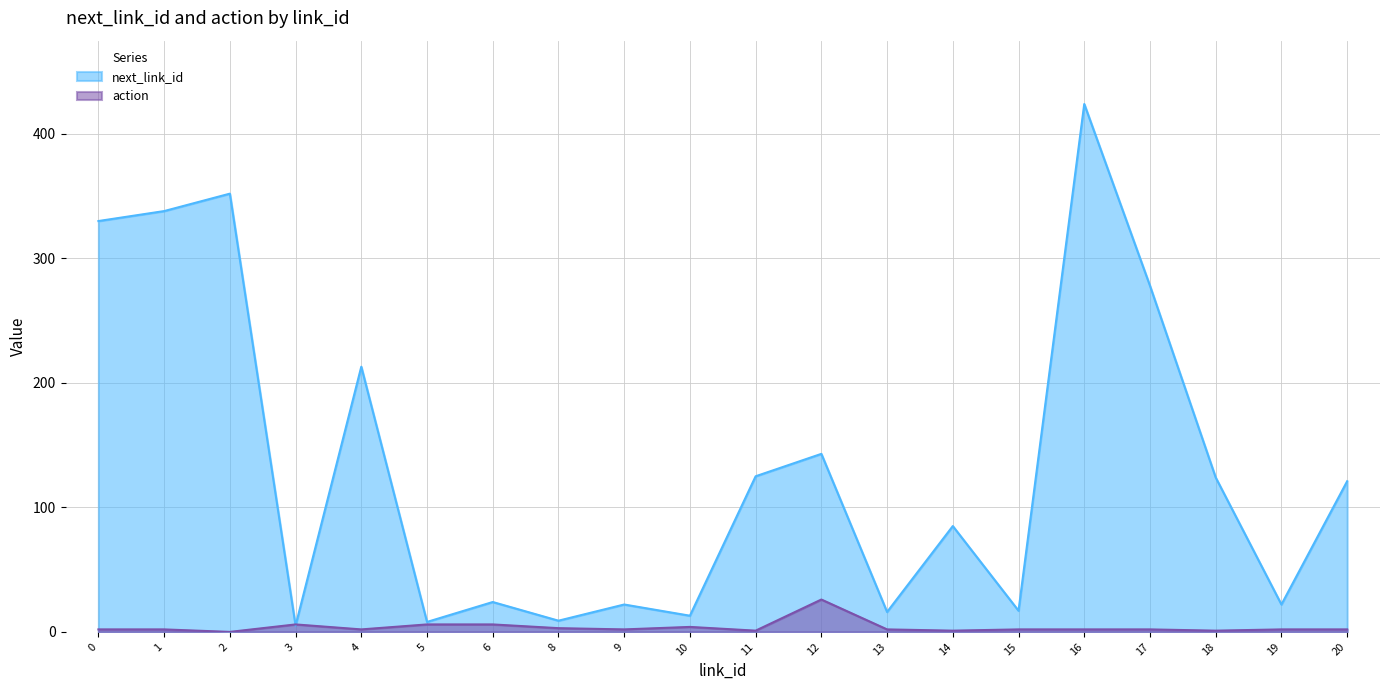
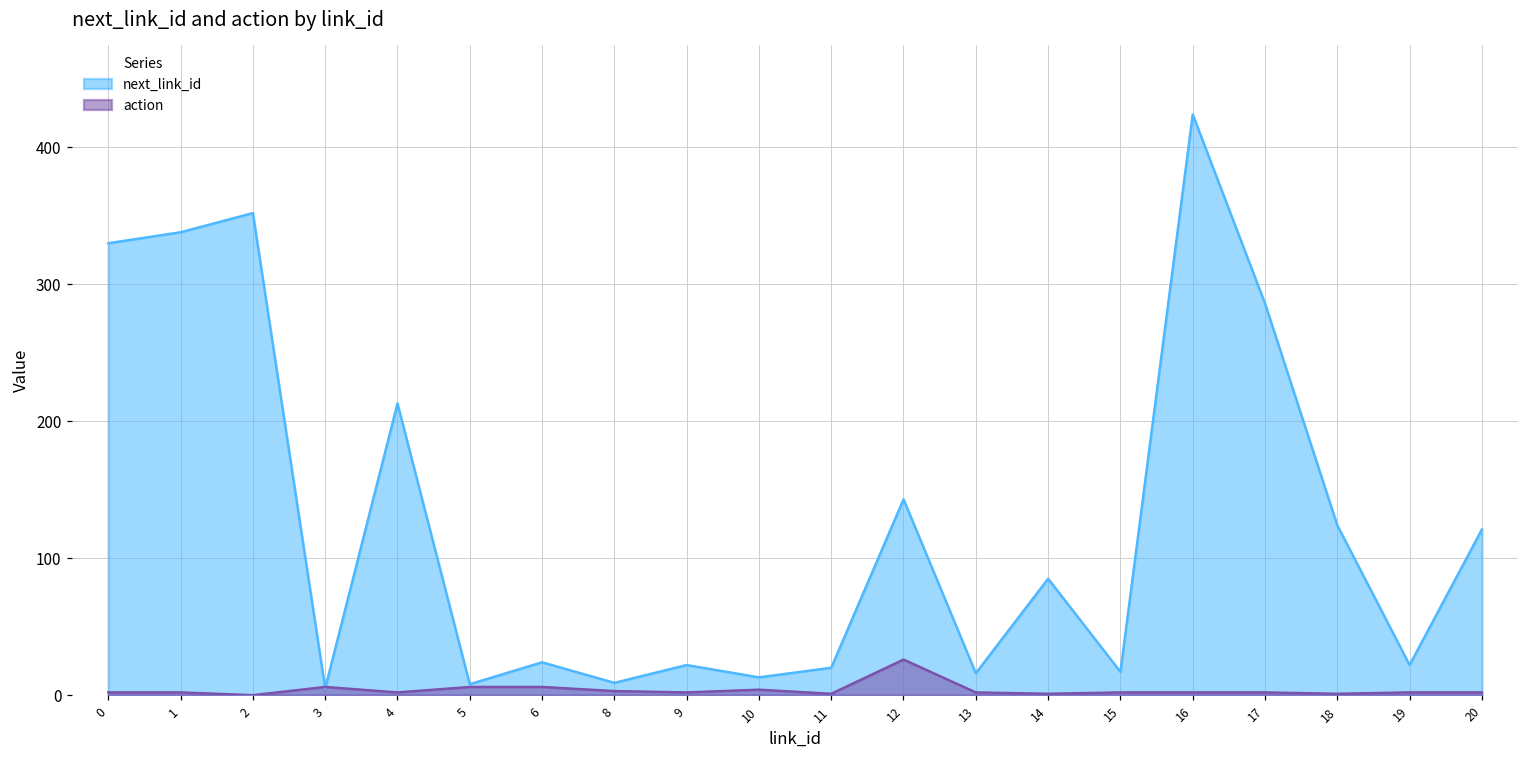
  {
    "next_link_id": {
      "0": 330,
      "1": 338,
      "2": 352,
      "4": 213,
      "6": 24,
      "8": 9,
      "9": 22,
      "10": 13,
-     "11": 125,
+     "11": 20,
      "12": 143,
      "13": 16,
      "14": 85,
      "15": 17,
      "16": 424,
-     "17": 278,
+     "17": 286,
      "18": 124,
      "19": 22,
      "20": 121
    },
    "action": {
      "0": 2,
      "1": 2,
      "2": 0,
      "4": 2,
      "6": 6,
      "8": 3,
      "9": 2,
      "10": 4,
      "11": 1,
      "12": 26,
      "13": 2,
      "14": 1,
      "15": 2,
      "16": 2,
      "17": 2,
      "18": 1,
      "19": 2,
      "20": 2
    }
  }
